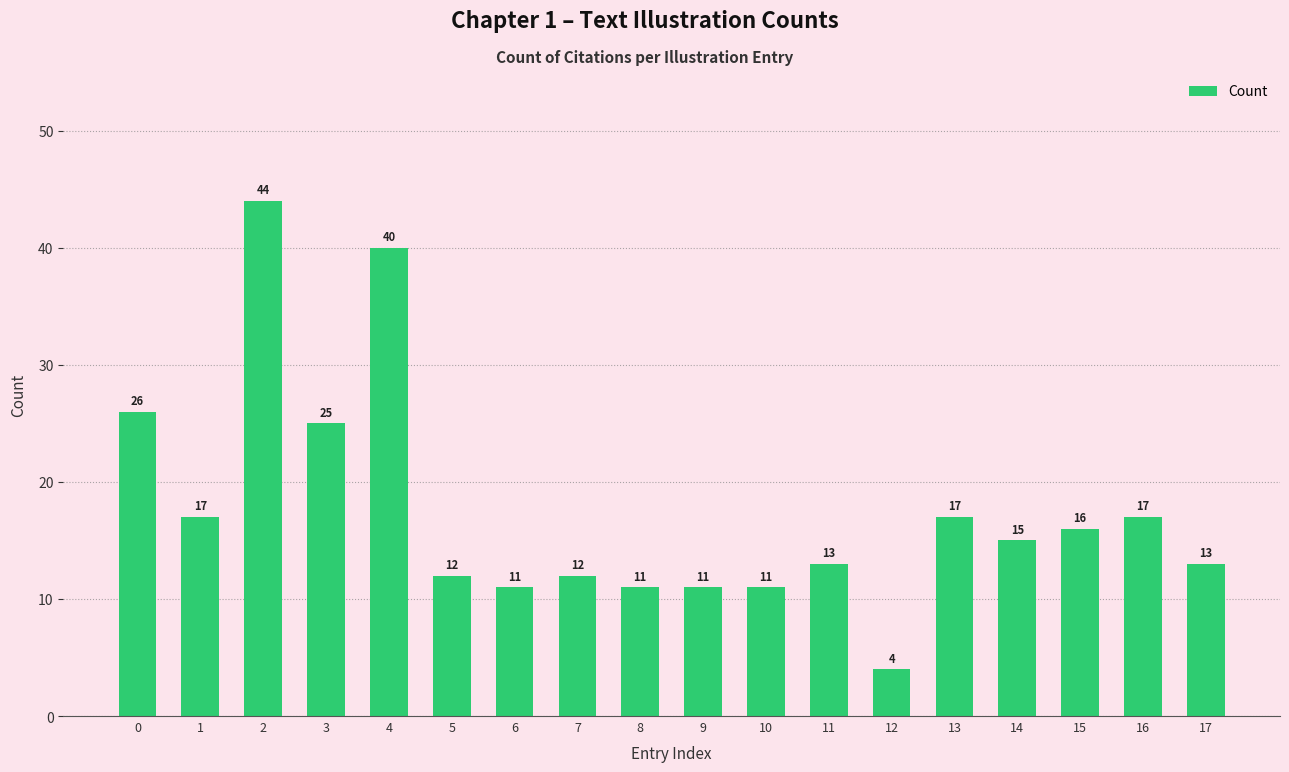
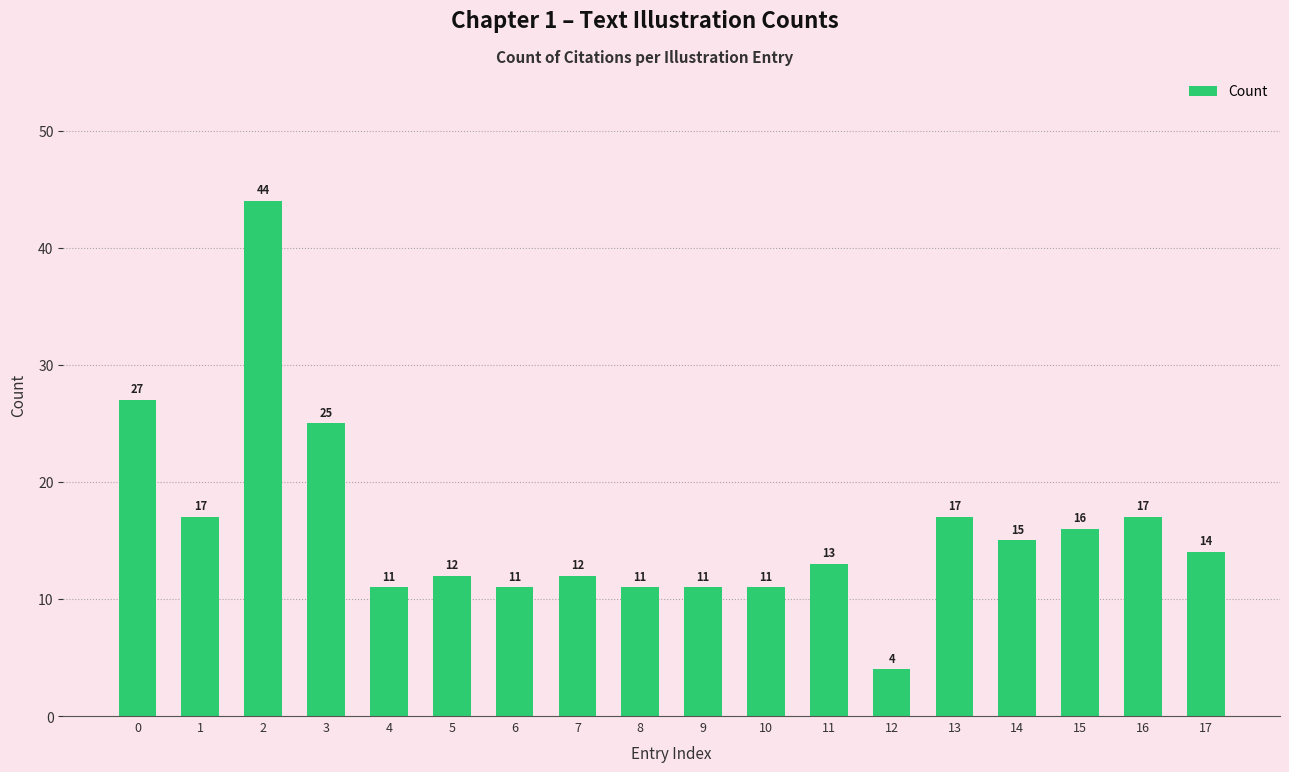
  {
-   "0": 26,
+   "0": 27,
    "1": 17,
    "2": 44,
    "3": 25,
-   "4": 40,
+   "4": 11,
    "5": 12,
    "6": 11,
    "7": 12,
    "8": 11,
    "9": 11,
    "10": 11,
    "11": 13,
    "12": 4,
    "13": 17,
    "14": 15,
    "15": 16,
    "16": 17,
-   "17": 13
+   "17": 14
  }
